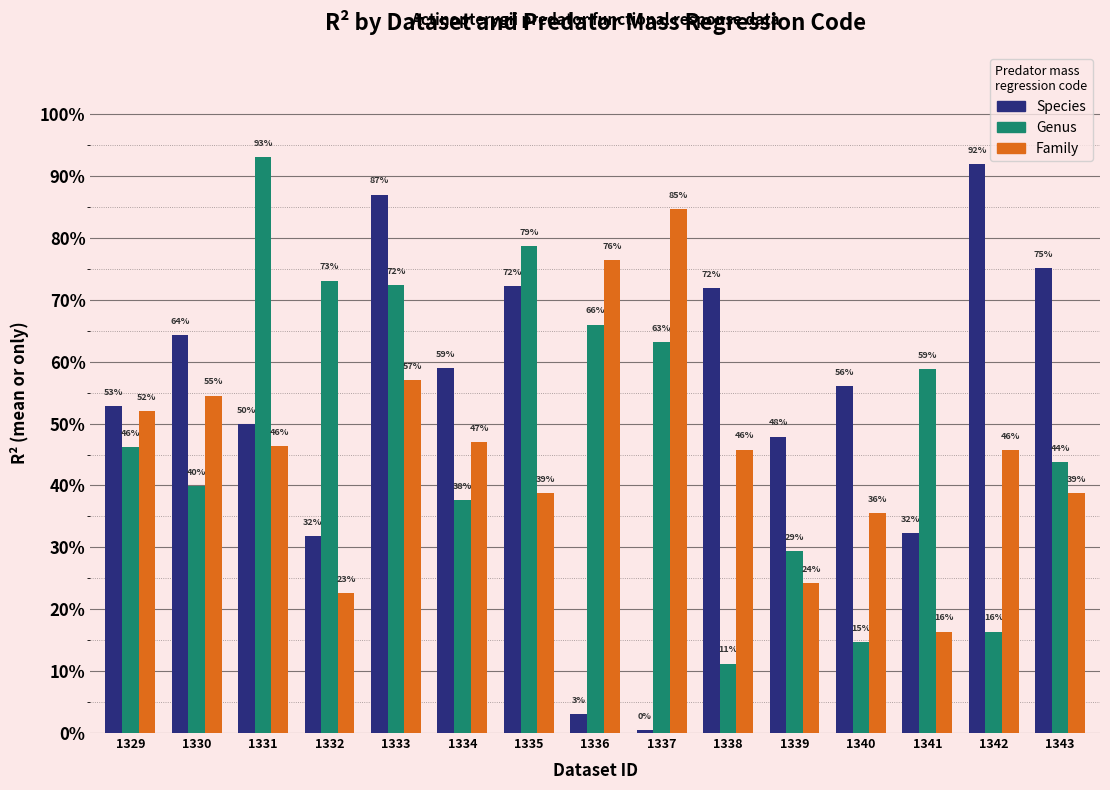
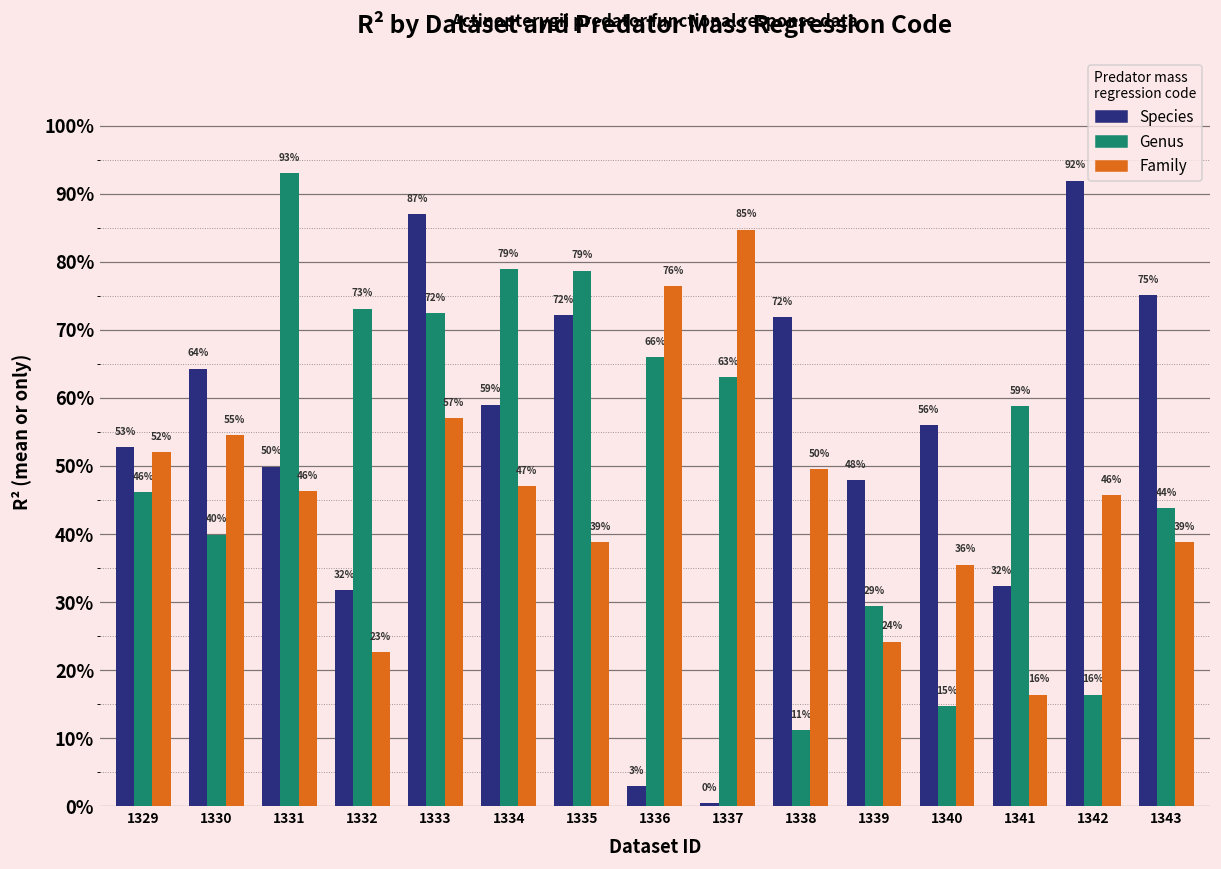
  {
    "Species": {
      "1329": "53%",
      "1330": "64%",
      "1331": "50%",
      "1332": "32%",
      "1333": "87%",
      "1334": "59%",
      "1335": "72%",
      "1336": "3%",
      "1337": "0%",
      "1338": "72%",
      "1339": "48%",
      "1340": "56%",
      "1341": "32%",
      "1342": "92%",
      "1343": "75%"
    },
    "Genus": {
      "1329": "46%",
      "1330": "40%",
      "1331": "93%",
      "1332": "73%",
      "1333": "72%",
-     "1334": "38%",
+     "1334": "79%",
      "1335": "79%",
      "1336": "66%",
      "1337": "63%",
      "1338": "11%",
      "1339": "29%",
      "1340": "15%",
      "1341": "59%",
      "1342": "16%",
      "1343": "44%"
    },
    "Family": {
      "1329": "52%",
      "1330": "55%",
      "1331": "46%",
      "1332": "23%",
      "1333": "57%",
      "1334": "47%",
      "1335": "39%",
      "1336": "76%",
      "1337": "85%",
-     "1338": "46%",
+     "1338": "50%",
      "1339": "24%",
      "1340": "36%",
      "1341": "16%",
      "1342": "46%",
      "1343": "39%"
    }
  }
